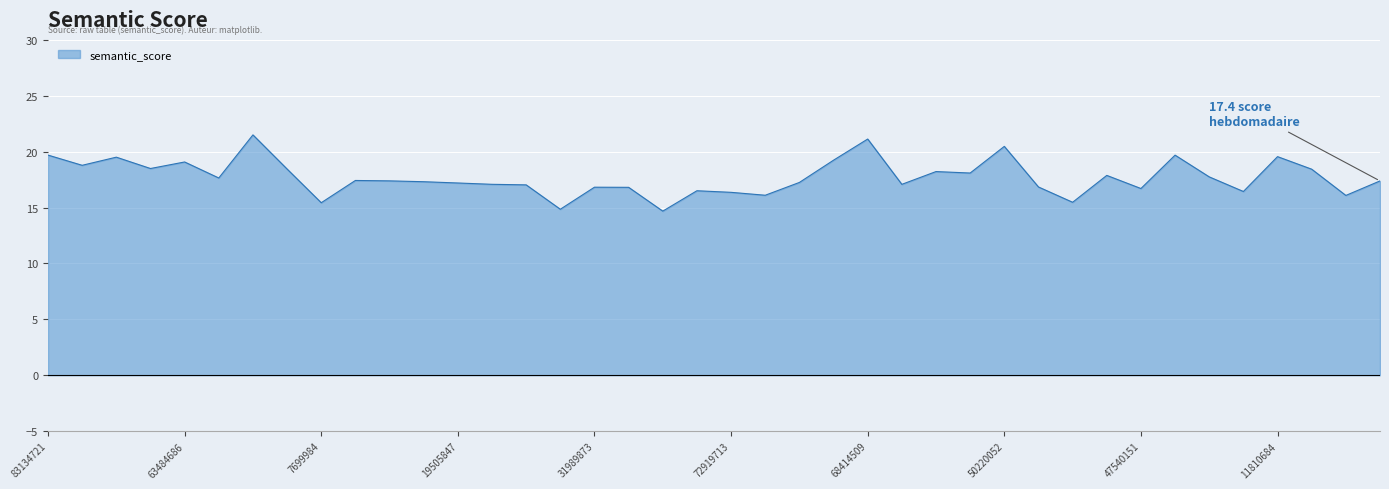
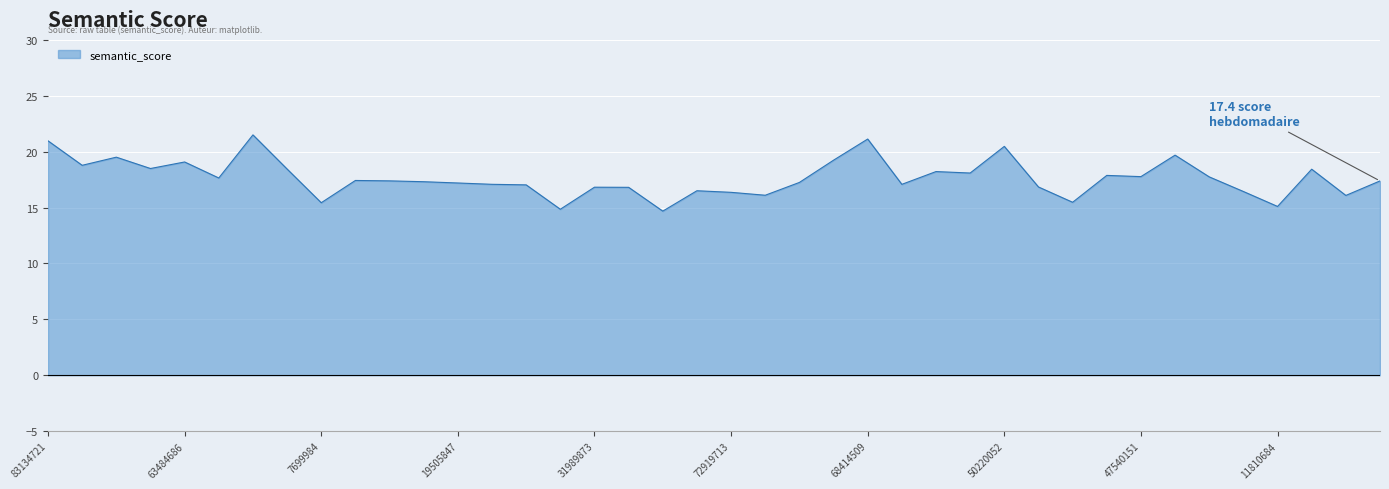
  {
-   "83134721": 19.7,
+   "83134721": 21.0,
    "63484686": 19.1,
    "7699984": 15.4,
    "19505847": 17.2,
    "31989873": 16.8,
    "72919713": 16.4,
    "68414509": 21.1,
    "50220052": 20.5,
-   "47540151": 16.7,
-   "11810684": 19.6
+   "47540151": 17.8,
+   "11810684": 15.1
  }
